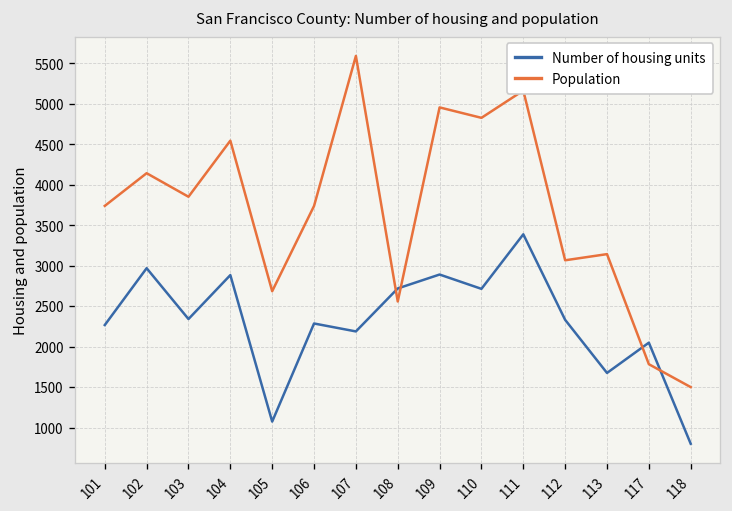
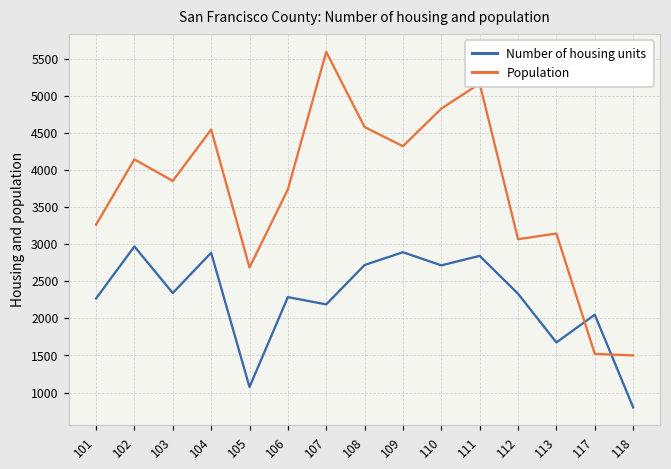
  {
    "Number of housing units": {
      "101": 2300,
      "102": 3000,
      "103": 2300,
      "104": 2900,
      "105": 1100,
      "106": 2300,
      "107": 2200,
      "108": 2700,
      "109": 2900,
      "110": 2700,
-     "111": 3400,
+     "111": 2800,
      "112": 2300,
      "113": 1700,
      "117": 2000,
      "118": 800
    },
    "Population": {
-     "101": 3700,
+     "101": 3300,
      "102": 4100,
      "103": 3900,
      "104": 4500,
      "105": 2700,
      "106": 3700,
      "107": 5600,
-     "108": 2600,
-     "109": 5000,
+     "108": 4600,
+     "109": 4300,
      "110": 4800,
      "112": 3100,
      "113": 3100,
-     "117": 1800,
+     "117": 1500,
      "118": 1500
    }
  }
